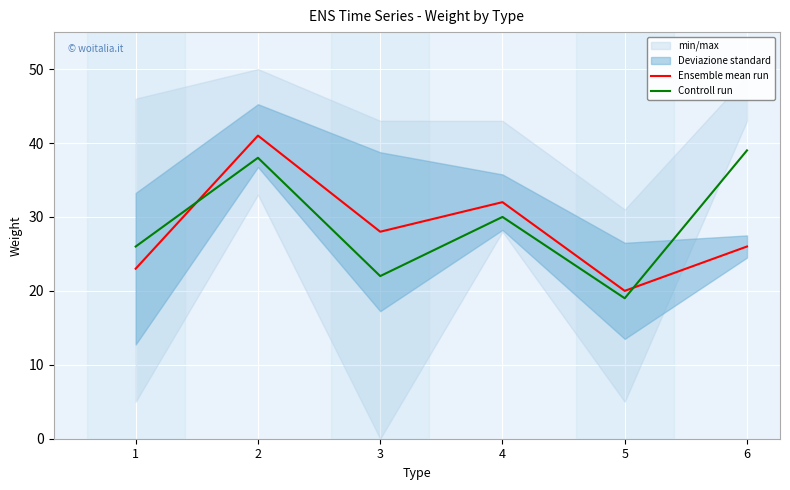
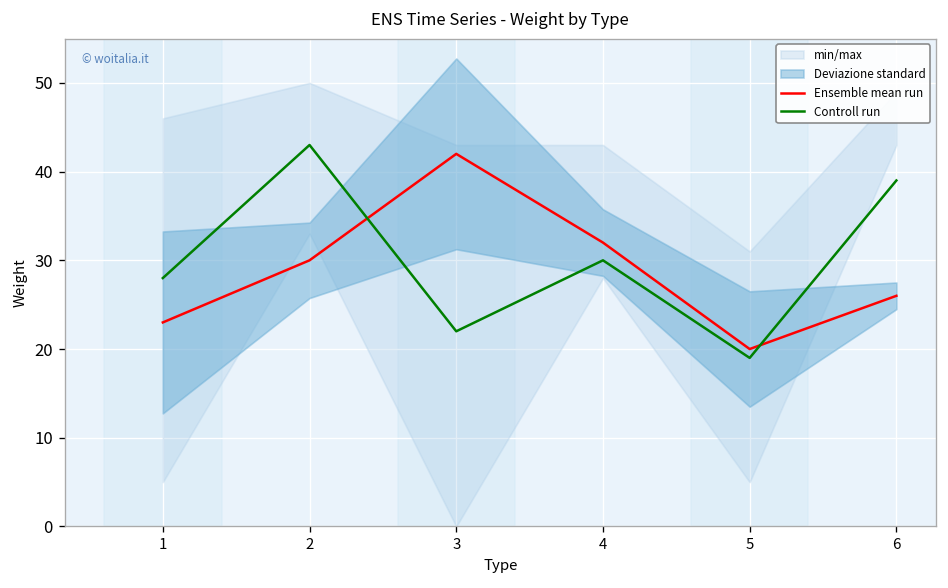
  {
    "Ensemble mean run": {
      "1": 23,
-     "2": 41,
-     "3": 28,
+     "2": 30,
+     "3": 42,
      "4": 32,
      "5": 20,
      "6": 26
    },
    "Controll run": {
-     "1": 26,
-     "2": 38,
+     "1": 28,
+     "2": 43,
      "3": 22,
      "4": 30,
      "5": 19,
      "6": 39
    }
  }
